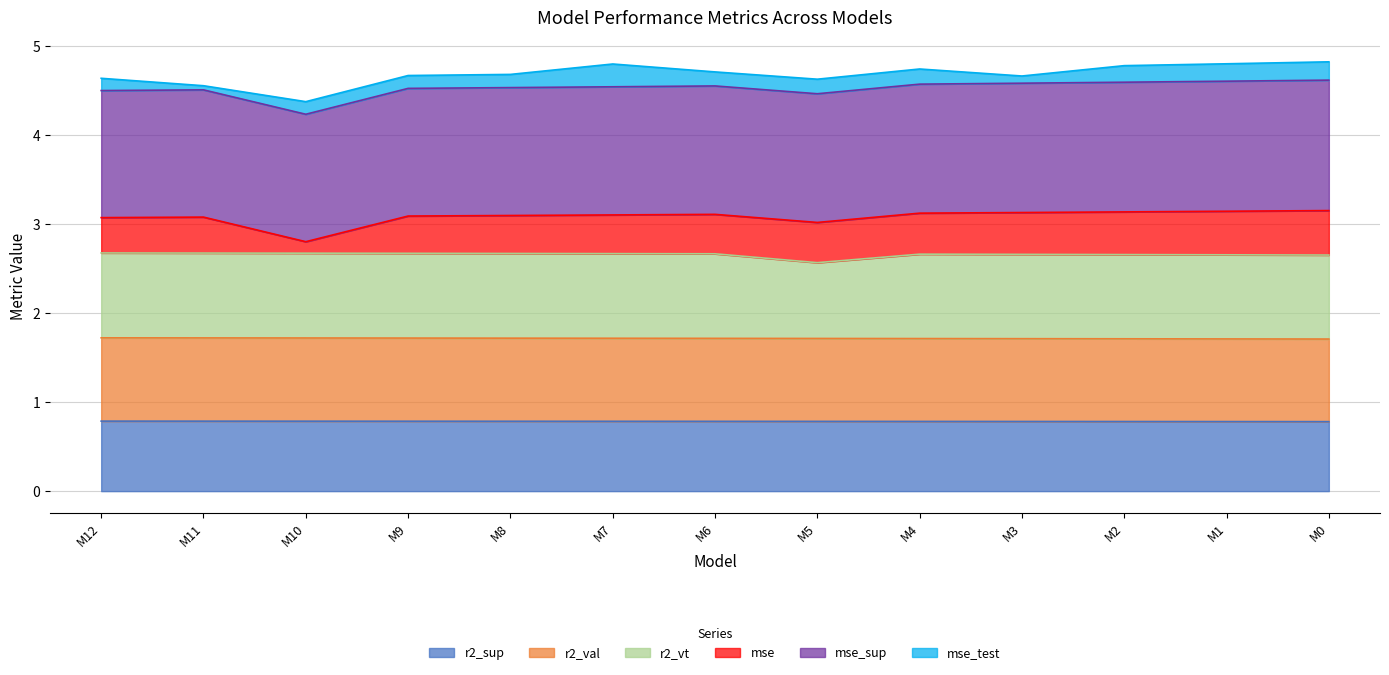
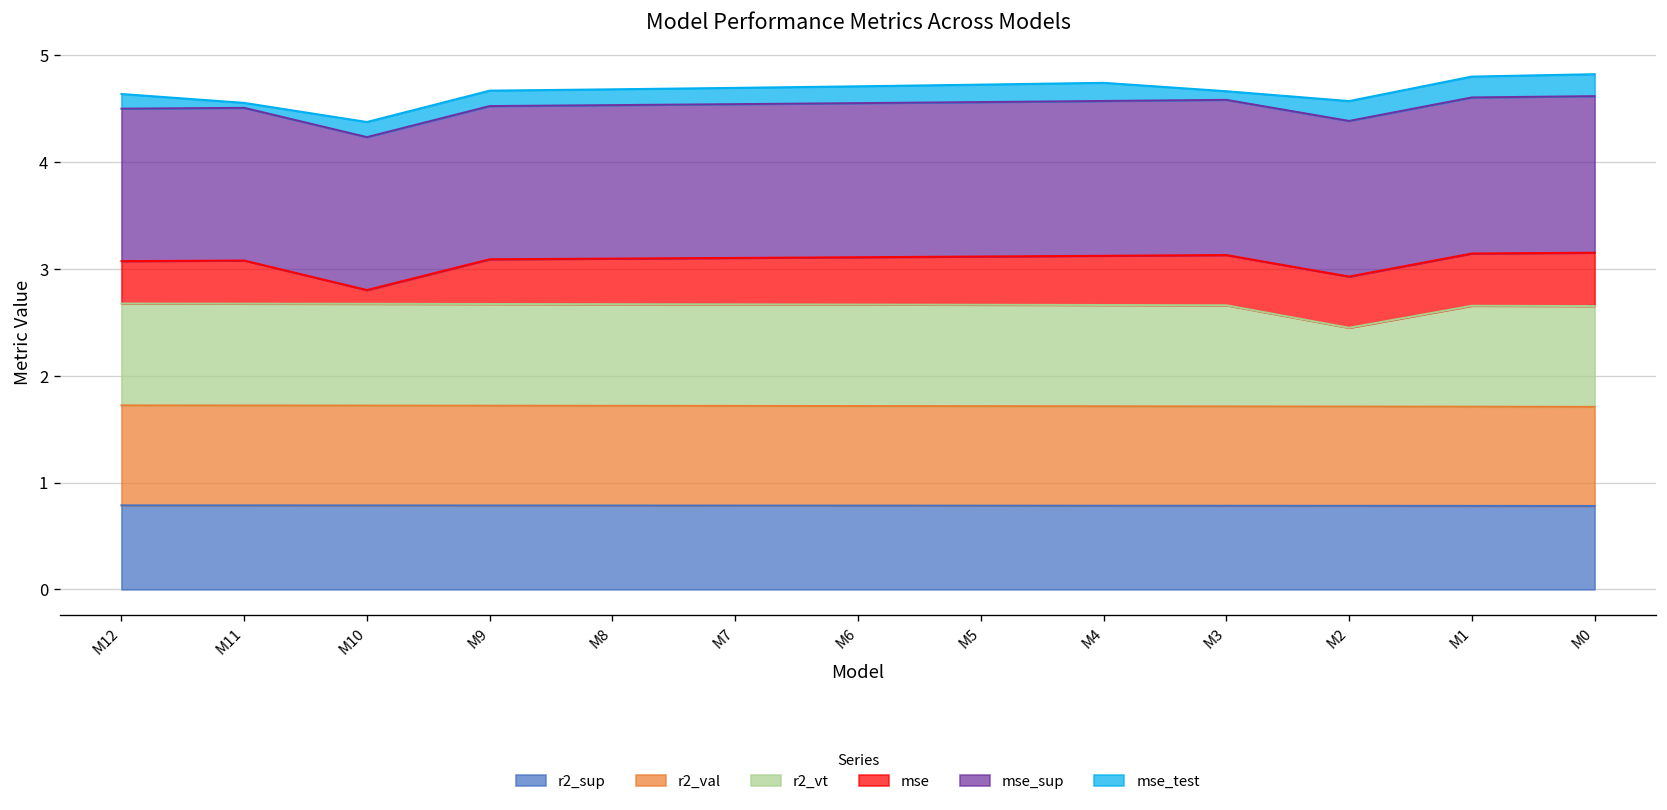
  {
    "r2_sup": {
      "M12": 0.8,
      "M11": 0.8,
      "M10": 0.8,
      "M9": 0.8,
      "M8": 0.8,
      "M7": 0.8,
      "M6": 0.8,
      "M5": 0.8,
      "M4": 0.8,
      "M3": 0.8,
      "M2": 0.8,
      "M1": 0.8,
      "M0": 0.8
    },
    "r2_val": {
      "M12": 0.9,
      "M11": 0.9,
      "M10": 0.9,
      "M9": 0.9,
      "M8": 0.9,
      "M7": 0.9,
      "M6": 0.9,
      "M5": 0.9,
      "M4": 0.9,
      "M3": 0.9,
      "M2": 0.9,
      "M1": 0.9,
      "M0": 0.9
    },
    "r2_vt": {
      "M12": 1.0,
      "M11": 1.0,
      "M10": 1.0,
      "M9": 1.0,
      "M8": 1.0,
      "M7": 1.0,
      "M6": 0.9,
-     "M5": 0.85,
+     "M5": 0.95,
      "M4": 0.9,
      "M3": 0.9,
-     "M2": 0.9,
+     "M2": 0.7,
      "M1": 0.9,
      "M0": 0.9
    },
    "mse": {
      "M12": 0.4,
      "M11": 0.4,
      "M10": 0.1,
      "M9": 0.4,
      "M8": 0.4,
      "M7": 0.4,
      "M6": 0.4,
      "M5": 0.5,
      "M4": 0.5,
      "M3": 0.5,
      "M2": 0.5,
      "M1": 0.5,
      "M0": 0.5
    },
    "mse_sup": {
      "M12": 1.4,
      "M11": 1.4,
      "M10": 1.4,
      "M9": 1.4,
      "M8": 1.4,
      "M7": 1.4,
      "M6": 1.4,
      "M5": 1.4,
      "M4": 1.4,
      "M3": 1.5,
      "M2": 1.5,
      "M1": 1.5,
      "M0": 1.5
    },
    "mse_test": {
      "M12": 0.1,
      "M11": 0.0,
      "M10": 0.1,
      "M9": 0.1,
      "M8": 0.1,
-     "M7": 0.3,
+     "M7": 0.2,
      "M6": 0.2,
      "M5": 0.2,
      "M4": 0.2,
      "M3": 0.1,
      "M2": 0.2,
      "M1": 0.2,
      "M0": 0.2
    }
  }
